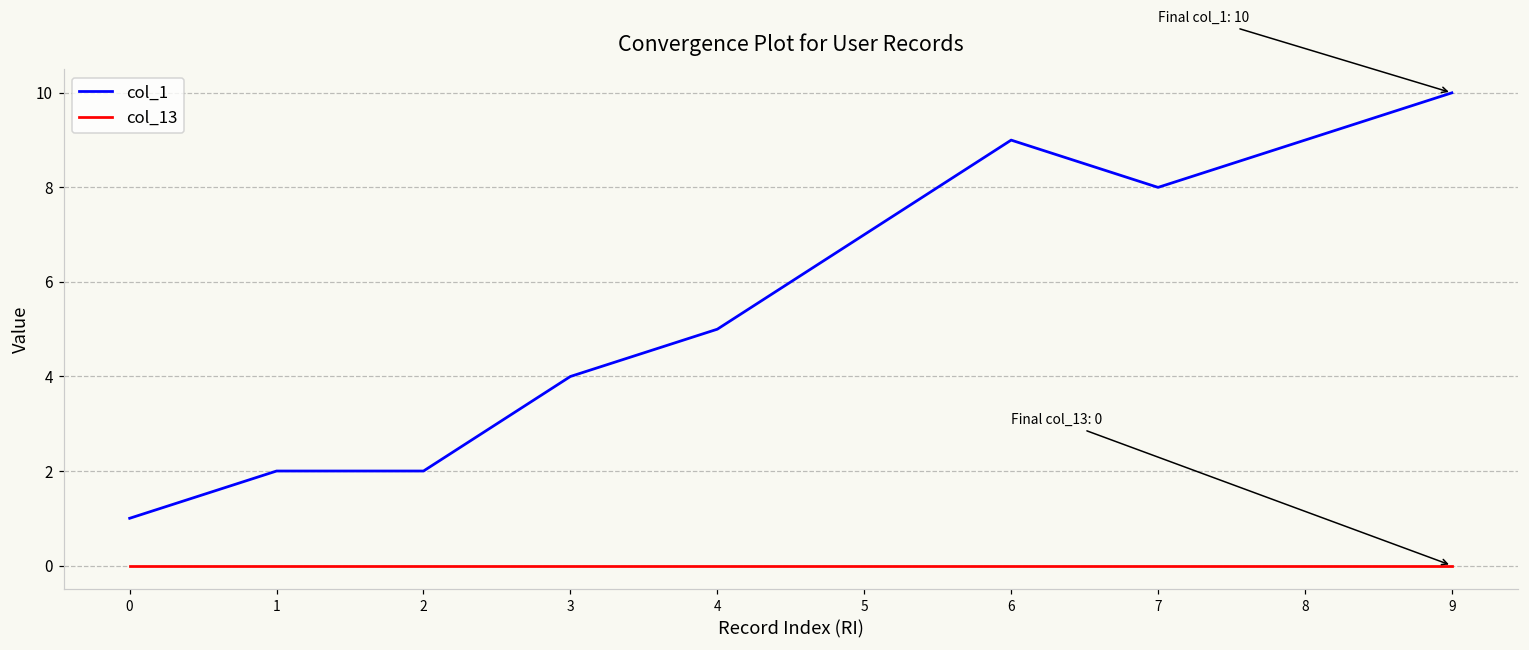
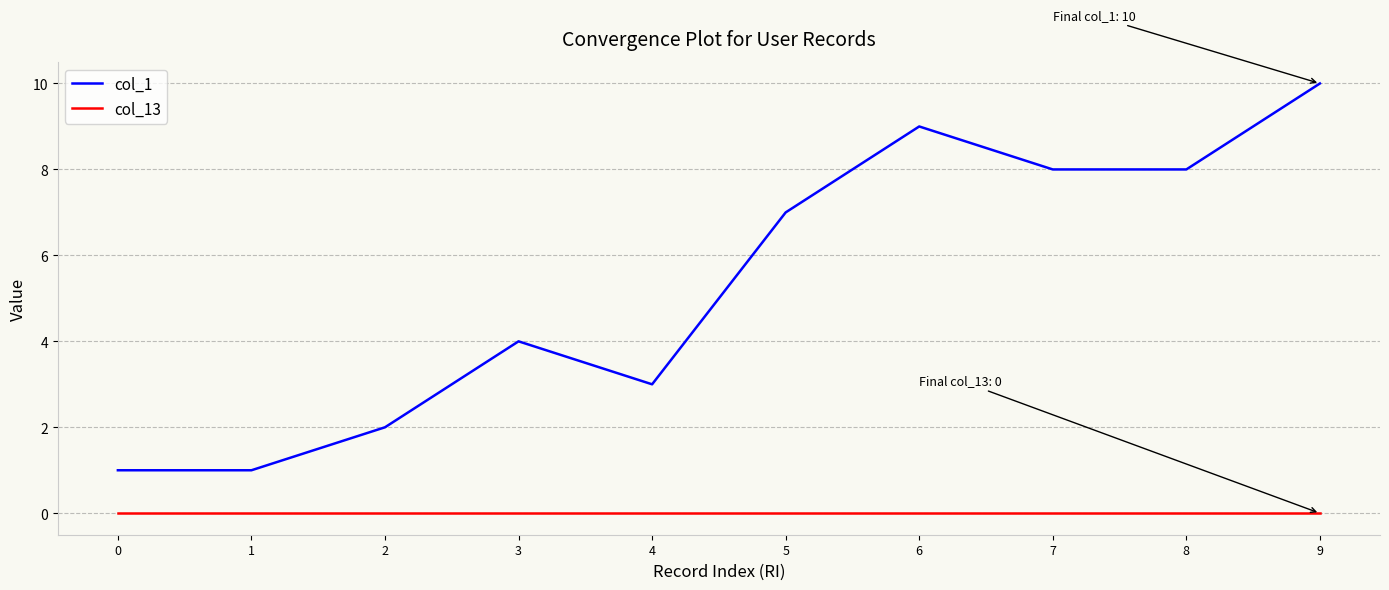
  {
    "col_1": {
      "0": 1,
-     "1": 2,
+     "1": 1,
      "2": 2,
      "3": 4,
-     "4": 5,
+     "4": 3,
      "5": 7,
      "6": 9,
      "7": 8,
-     "8": 9
+     "8": 8
    },
    "col_13": {
      "0": 0,
      "1": 0,
      "2": 0,
      "3": 0,
      "4": 0,
      "5": 0,
      "9": 0
    }
  }
